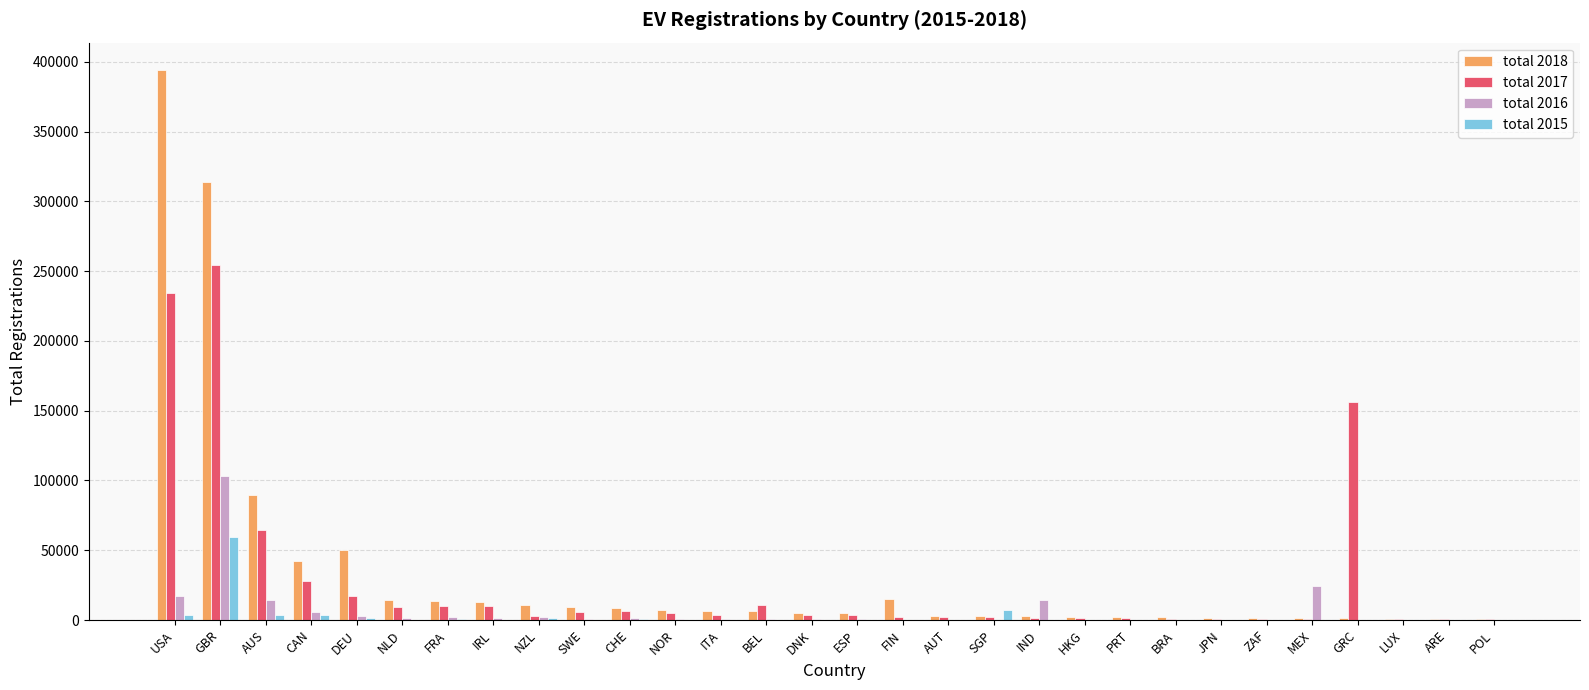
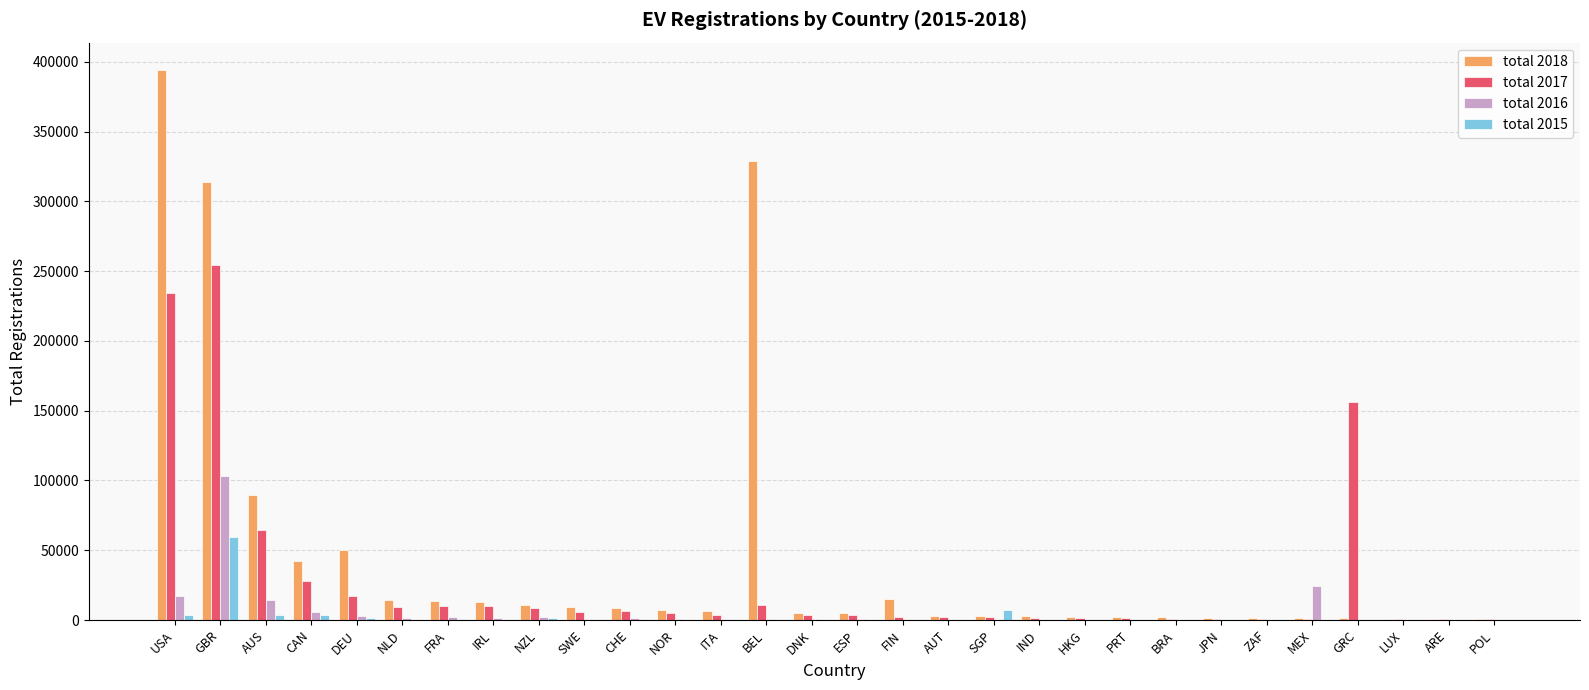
  {
    "total 2018": {
      "USA": 394000,
      "GBR": 314000,
      "AUS": 89000,
      "CAN": 42000,
      "DEU": 50000,
      "NLD": 14000,
      "FRA": 13000,
      "IRL": 13000,
      "NZL": 11000,
      "SWE": 9000,
      "CHE": 9000,
      "NOR": 7000,
      "ITA": 7000,
-     "BEL": 6000,
+     "BEL": 329000,
      "DNK": 5000,
      "ESP": 5000,
      "FIN": 15000,
      "AUT": 3000,
      "SGP": 3000,
      "IND": 3000,
      "HKG": 2000,
      "PRT": 2000,
      "BRA": 2000
    },
    "total 2017": {
      "USA": 235000,
      "GBR": 254000,
      "AUS": 65000,
      "CAN": 28000,
      "DEU": 17000,
      "NLD": 10000,
      "FRA": 10000,
      "IRL": 10000,
-     "NZL": 3000,
+     "NZL": 9000,
      "SWE": 6000,
      "CHE": 6000,
      "NOR": 5000,
      "ITA": 4000,
      "BEL": 11000,
      "DNK": 3000,
      "ESP": 4000,
      "FIN": 2000,
      "AUT": 2000,
      "SGP": 2000,
      "GRC": 156000
    },
    "total 2016": {
      "USA": 17000,
      "GBR": 103000,
      "AUS": 15000,
      "CAN": 6000,
      "DEU": 3000,
      "FRA": 3000,
      "NZL": 2000,
-     "IND": 14000,
+     "IND": 0,
      "MEX": 24000
    },
    "total 2015": {
      "USA": 4000,
      "GBR": 59000,
      "AUS": 4000,
      "CAN": 3000,
      "SGP": 7000
    }
  }
